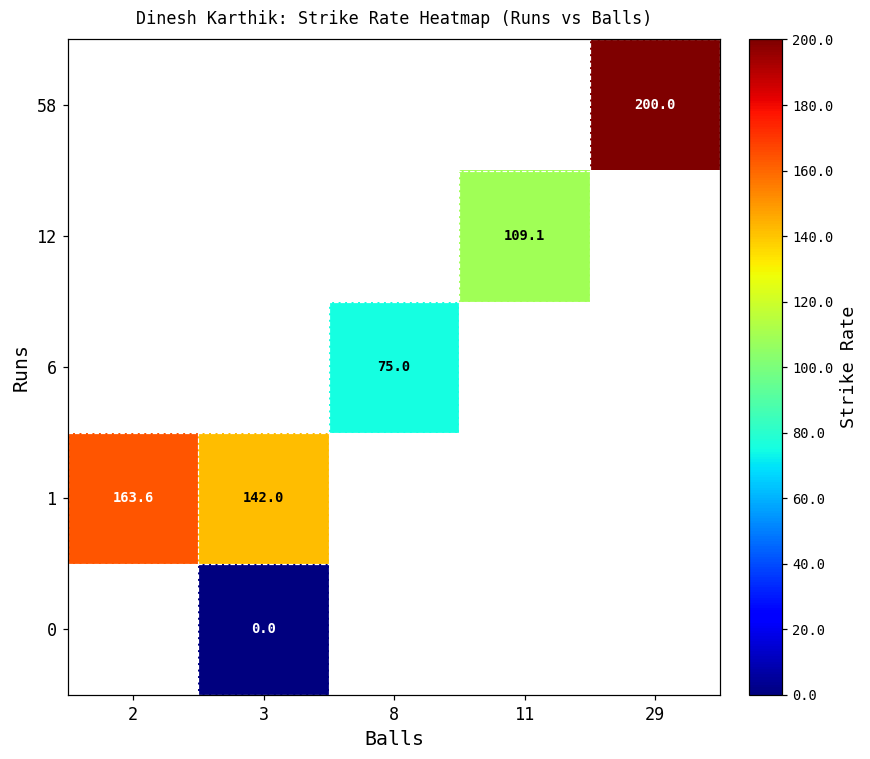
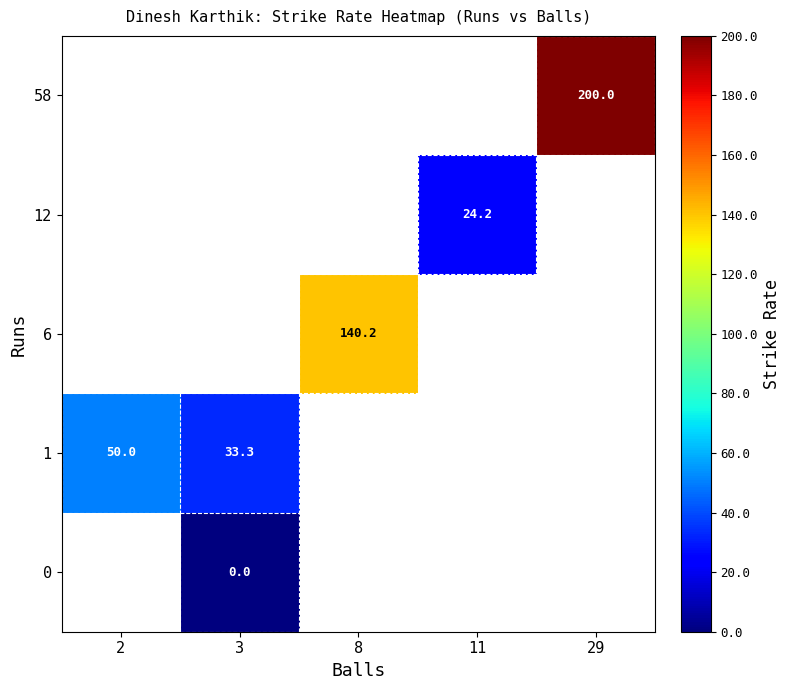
  {
    "58": {
      "29": 200.0
    },
    "12": {
-     "11": 109.1
+     "11": 24.2
    },
    "6": {
-     "8": 75.0
+     "8": 140.2
    },
    "1": {
-     "2": 163.6,
-     "3": 142.0
+     "2": 50.0,
+     "3": 33.3
    },
    "0": {
      "3": 0.0
    }
  }
